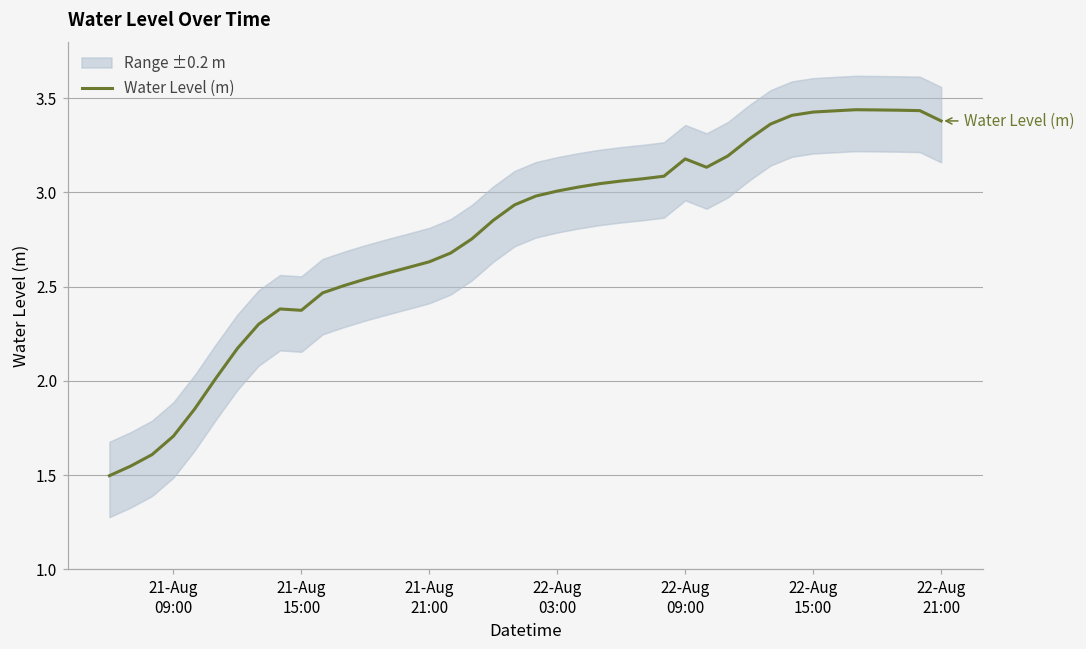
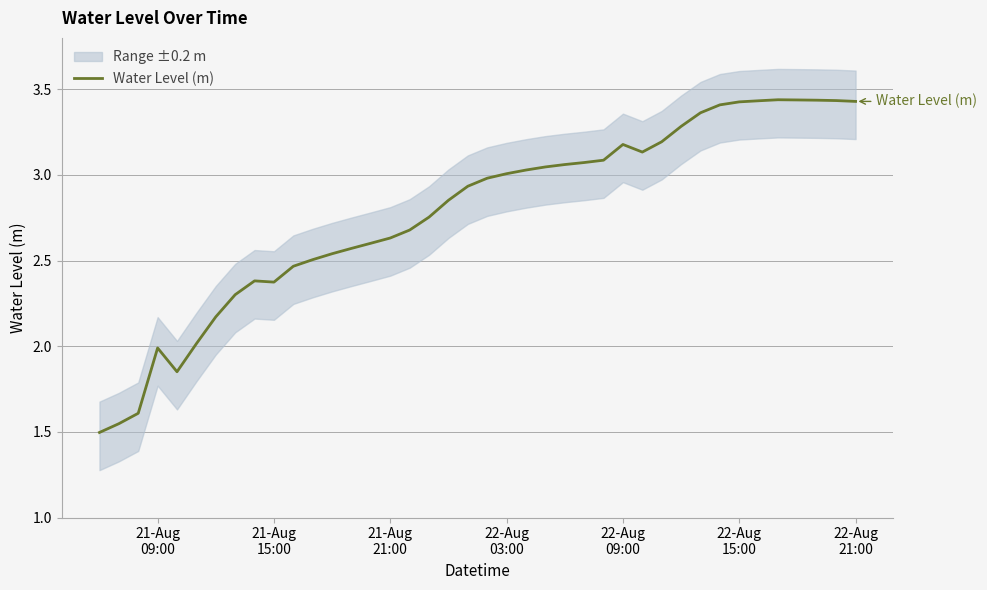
  {
    "Water Level (m)": {
-     "21-Aug 09:00": 1.71,
+     "21-Aug 09:00": 1.99,
      "21-Aug 15:00": 2.37,
      "21-Aug 21:00": 2.63,
      "22-Aug 03:00": 3.01,
      "22-Aug 09:00": 3.18,
      "22-Aug 15:00": 3.43,
-     "22-Aug 21:00": 3.38
+     "22-Aug 21:00": 3.43
    }
  }
